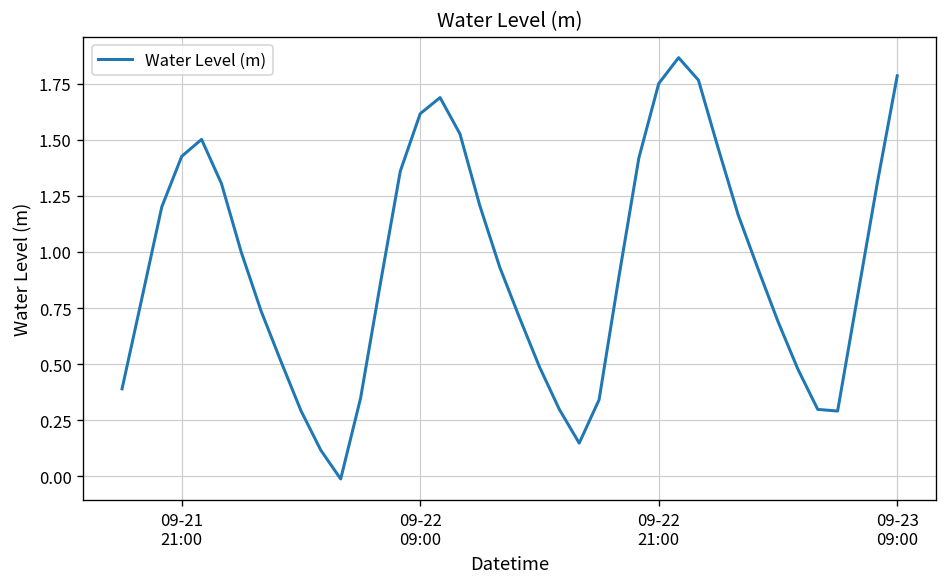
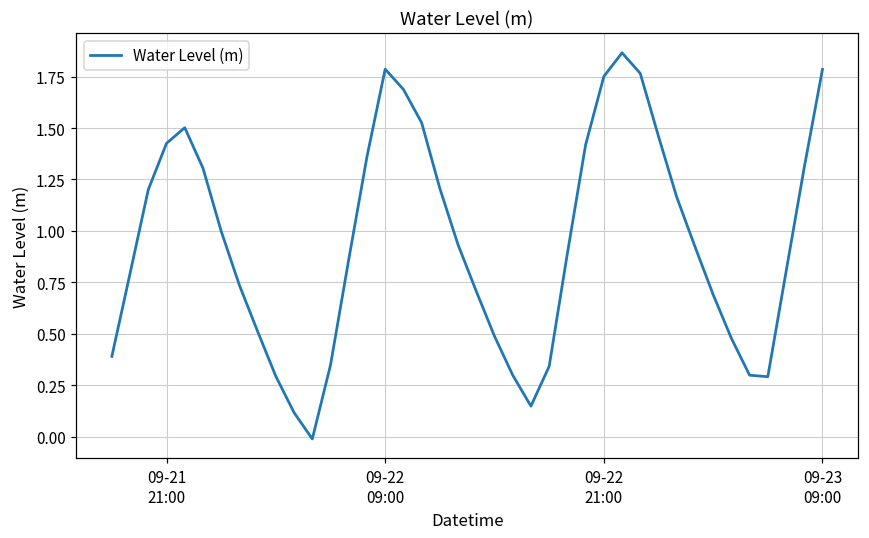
  {
    "09-21 21:00": 1.43,
-   "09-22 09:00": 1.62,
+   "09-22 09:00": 1.79,
    "09-22 21:00": 1.75,
    "09-23 09:00": 1.79
  }
